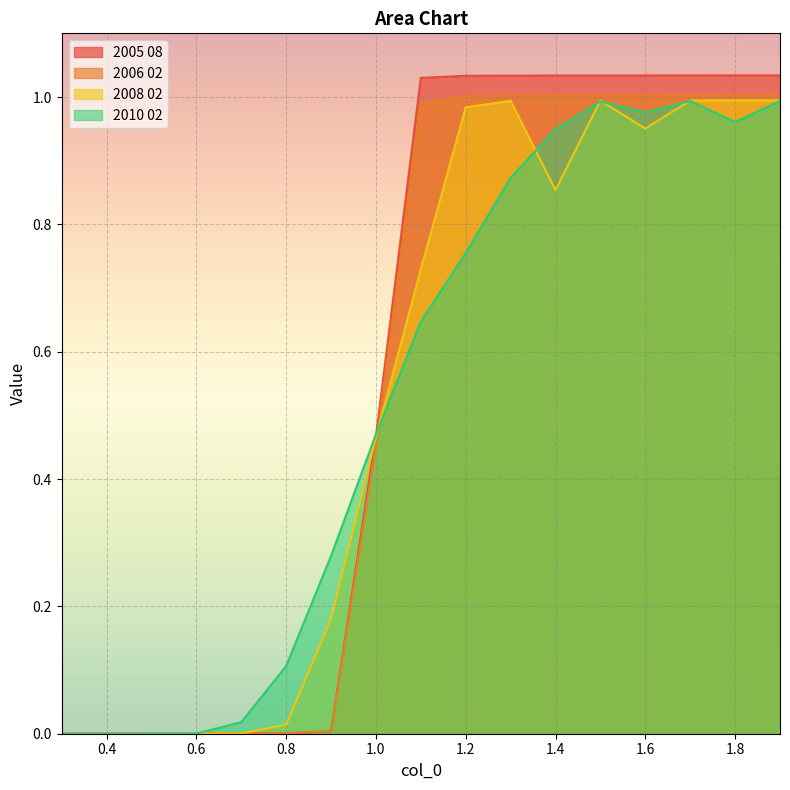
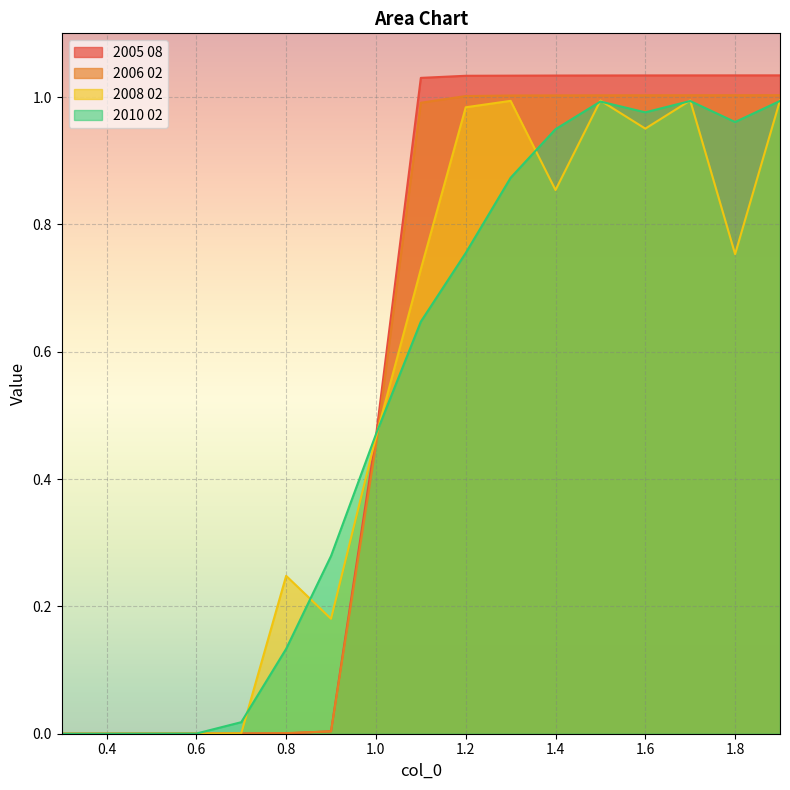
  {
    "2008 02": {
-     "0.8": 0.01,
+     "0.8": 0.25,
      "1.2": 0.98,
      "1.4": 0.85,
      "1.6": 0.95,
-     "1.8": 0.99
+     "1.8": 0.75
    },
    "2010 02": {
-     "0.8": 0.11,
+     "0.8": 0.13,
      "1.2": 0.76,
      "1.4": 0.95,
      "1.6": 0.98,
      "1.8": 0.96
    }
  }
